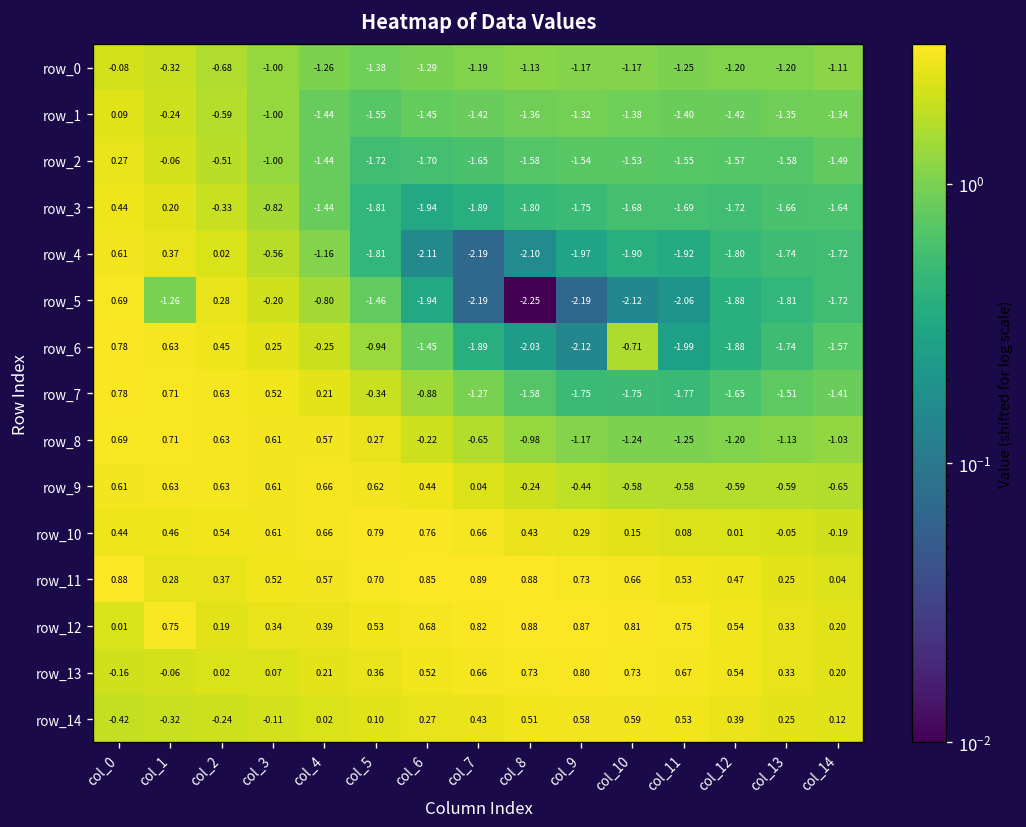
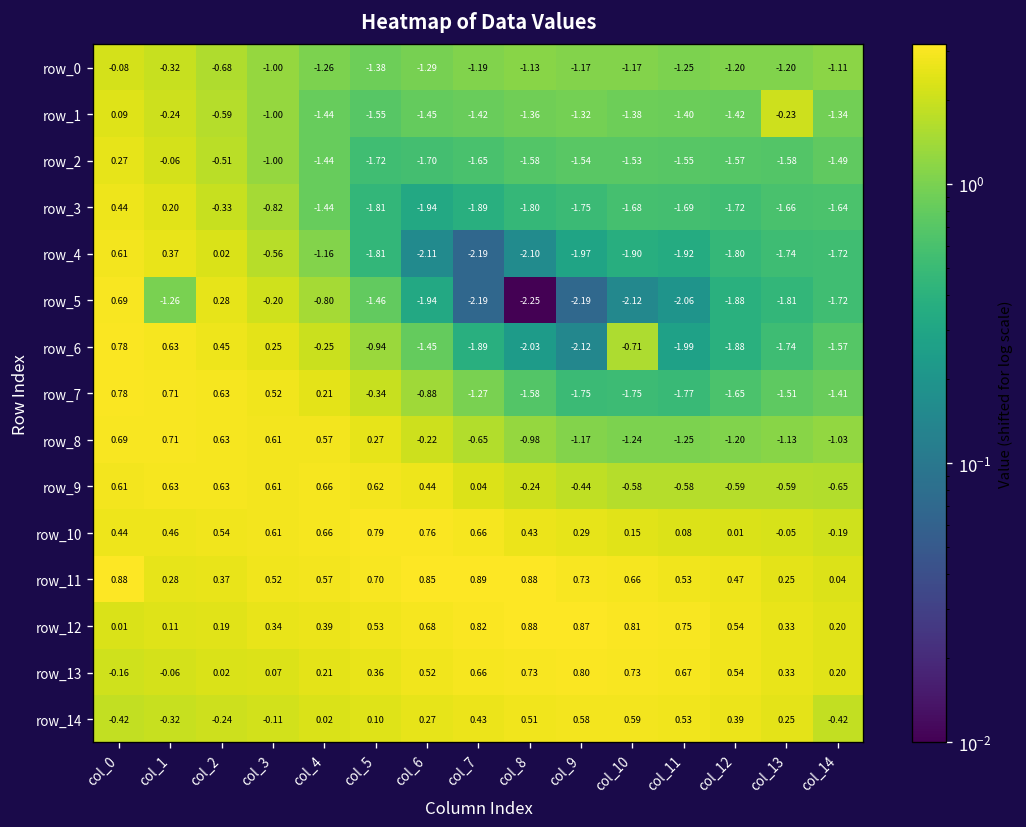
  {
    "row_1": {
      "col_0": 0.09,
      "col_1": -0.24,
      "col_2": -0.59,
      "col_3": -1.00,
      "col_4": -1.44,
      "col_5": -1.55,
      "col_6": -1.45,
      "col_7": -1.42,
      "col_8": -1.36,
      "col_9": -1.32,
      "col_10": -1.38,
      "col_11": -1.40,
      "col_12": -1.42,
-     "col_13": -1.35,
+     "col_13": -0.23,
      "col_14": -1.34
    },
    "row_12": {
      "col_0": 0.01,
-     "col_1": 0.75,
+     "col_1": 0.11,
      "col_2": 0.19,
      "col_3": 0.34,
      "col_4": 0.39,
      "col_5": 0.53,
      "col_6": 0.68,
      "col_7": 0.82,
      "col_8": 0.88,
      "col_9": 0.87,
      "col_10": 0.81,
      "col_11": 0.75,
      "col_12": 0.54,
      "col_13": 0.33,
      "col_14": 0.20
    },
    "row_14": {
      "col_0": -0.42,
      "col_1": -0.32,
      "col_2": -0.24,
      "col_3": -0.11,
      "col_4": 0.02,
      "col_5": 0.10,
      "col_6": 0.27,
      "col_7": 0.43,
      "col_8": 0.51,
      "col_9": 0.58,
      "col_10": 0.59,
      "col_11": 0.53,
      "col_12": 0.39,
      "col_13": 0.25,
-     "col_14": 0.12
+     "col_14": -0.42
    }
  }
